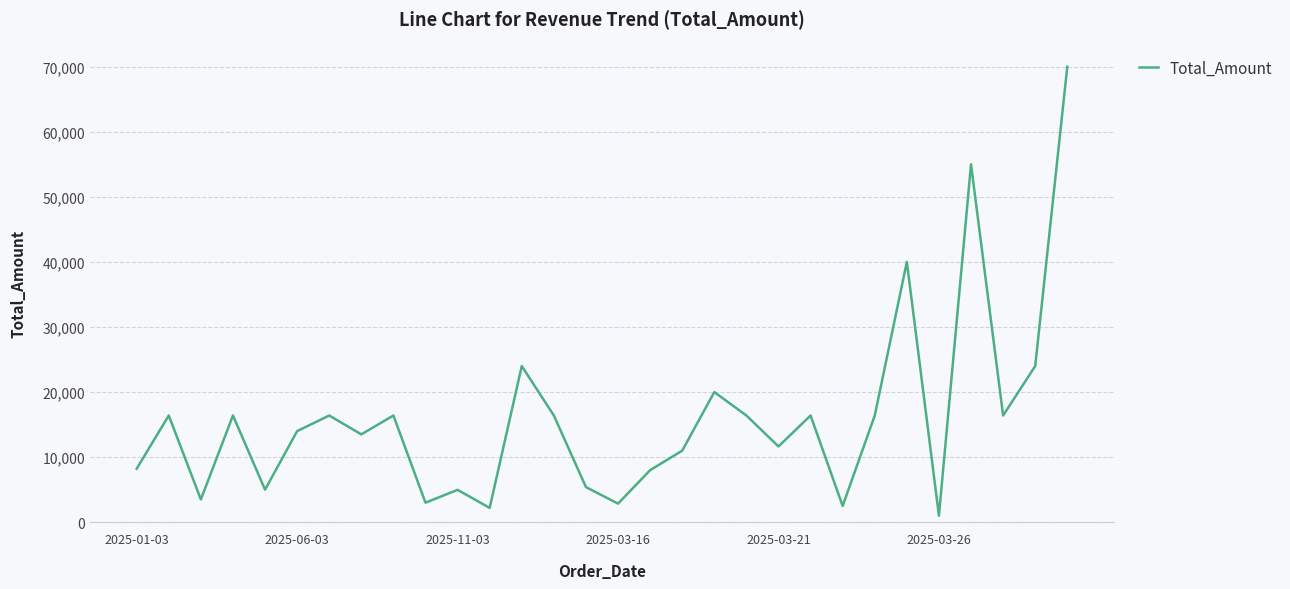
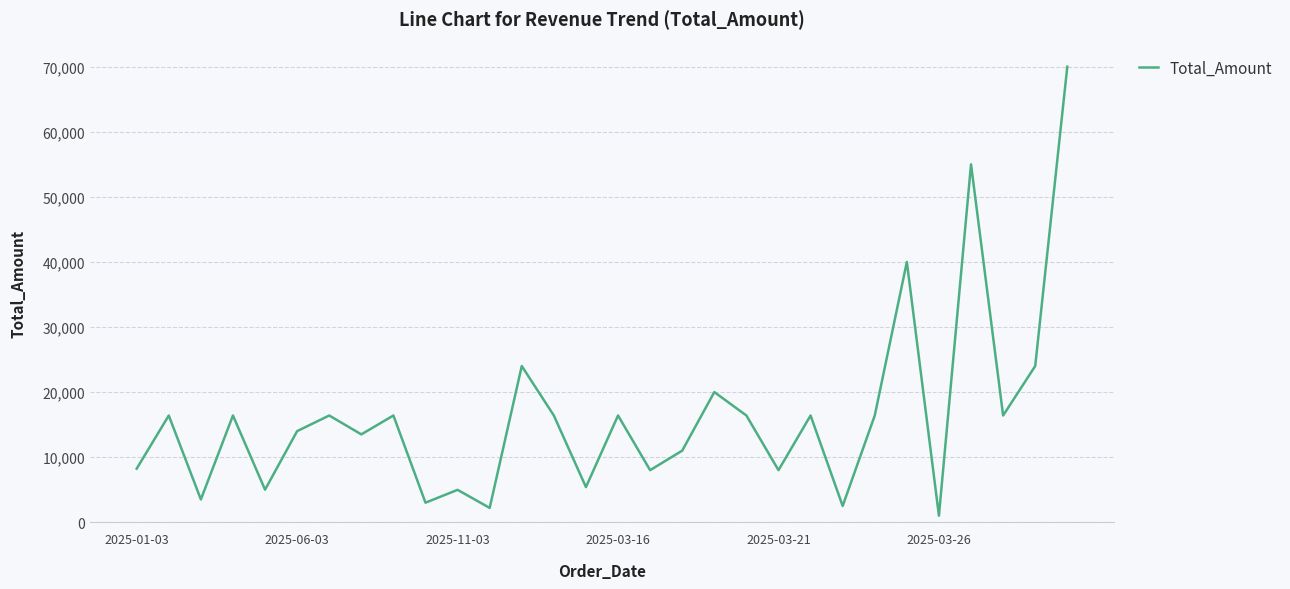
  {
    "2025-01-03": "8,000",
    "2025-06-03": "14,000",
    "2025-11-03": "5,000",
-   "2025-03-16": "3,000",
-   "2025-03-21": "12,000",
+   "2025-03-16": "16,000",
+   "2025-03-21": "8,000",
    "2025-03-26": "1,000"
  }
